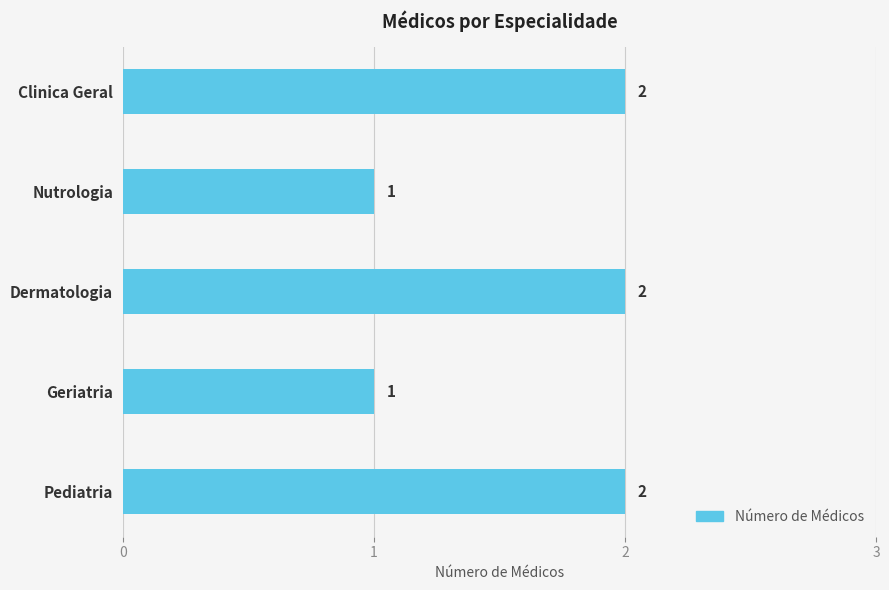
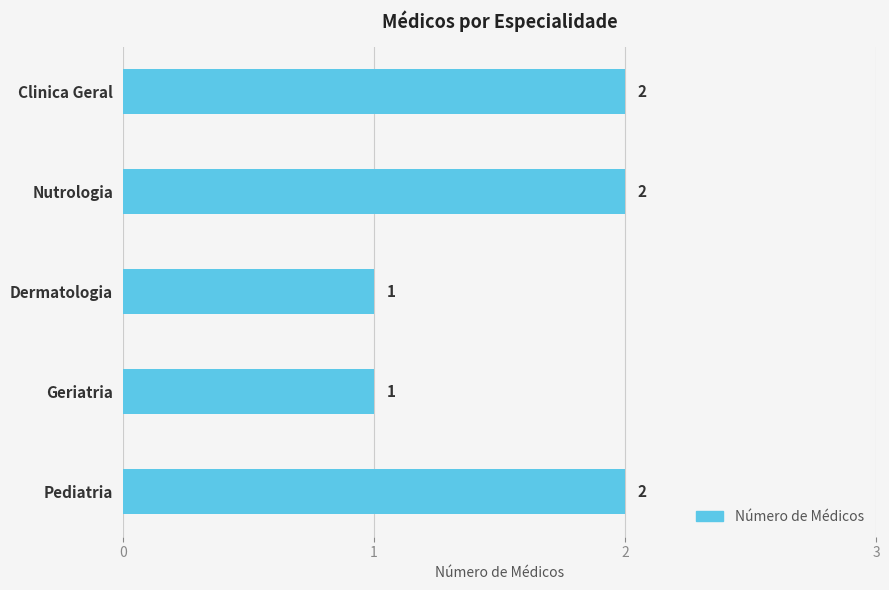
  {
    "Clinica Geral": 2,
-   "Nutrologia": 1,
-   "Dermatologia": 2,
+   "Nutrologia": 2,
+   "Dermatologia": 1,
    "Geriatria": 1,
    "Pediatria": 2
  }
